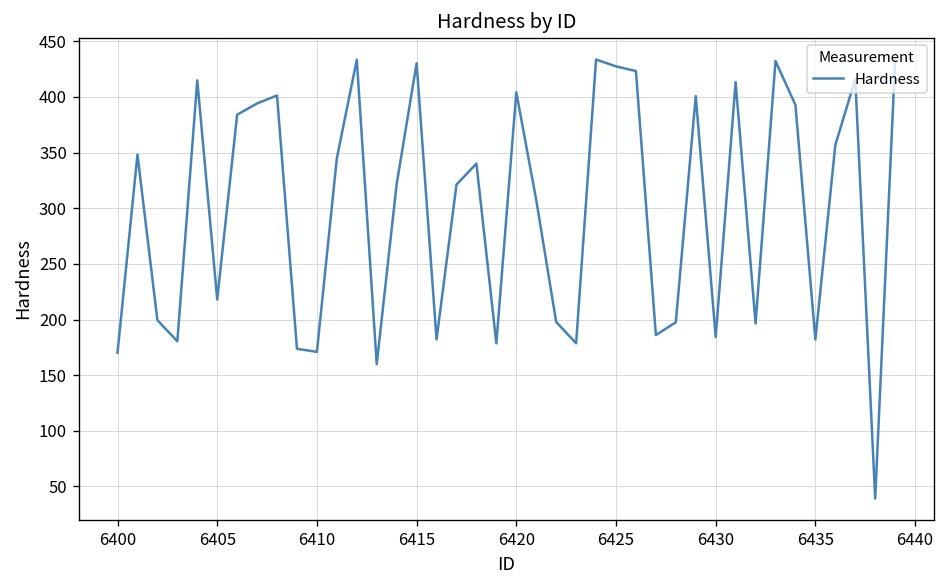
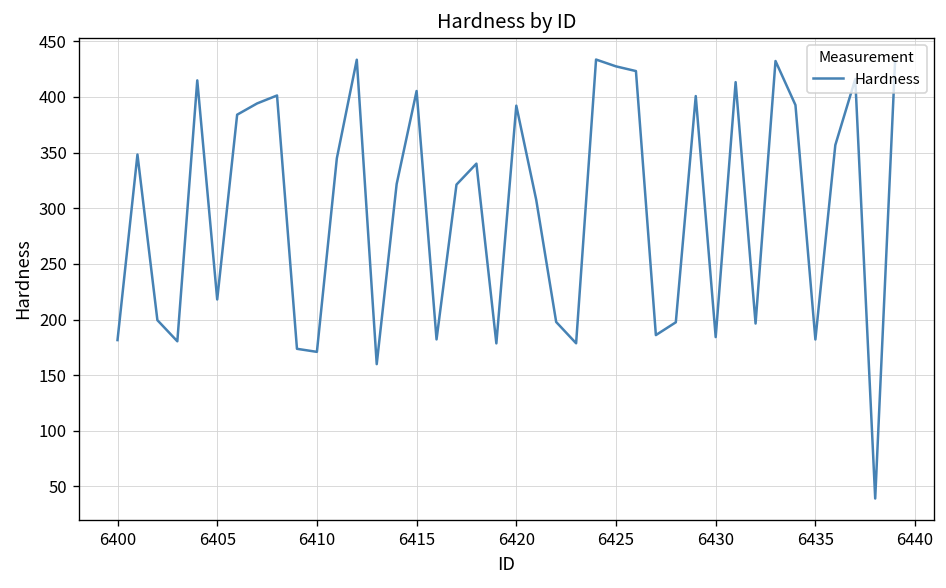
  {
-   "6400": 170,
+   "6400": 180,
    "6405": 220,
    "6410": 170,
-   "6415": 430,
-   "6420": 400,
+   "6415": 410,
+   "6420": 390,
    "6425": 430,
    "6430": 180,
    "6435": 180
  }
